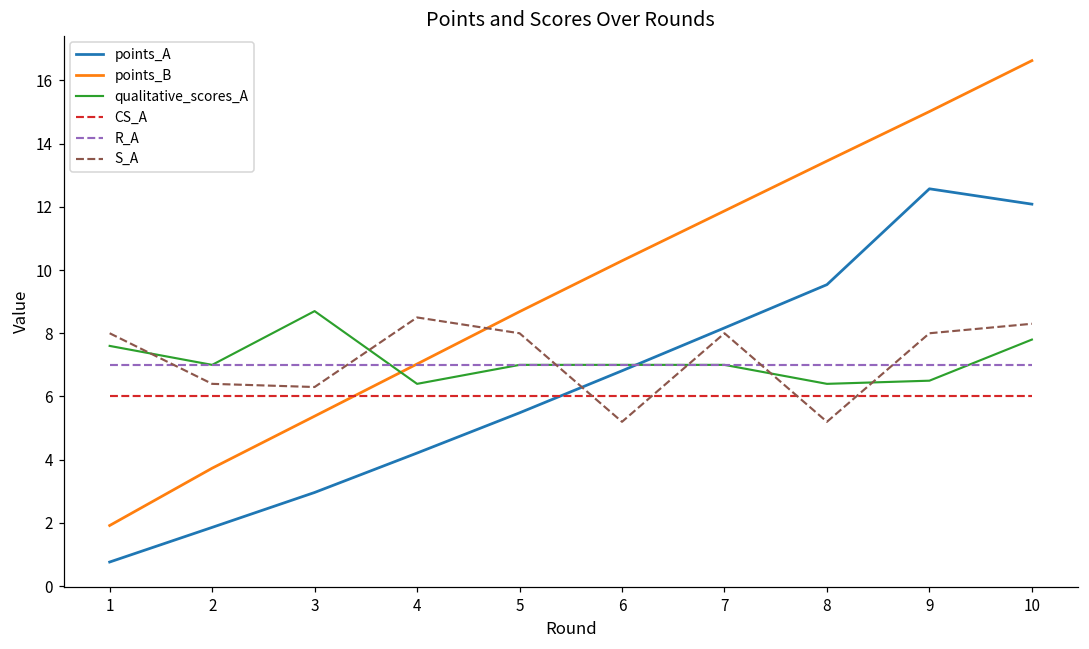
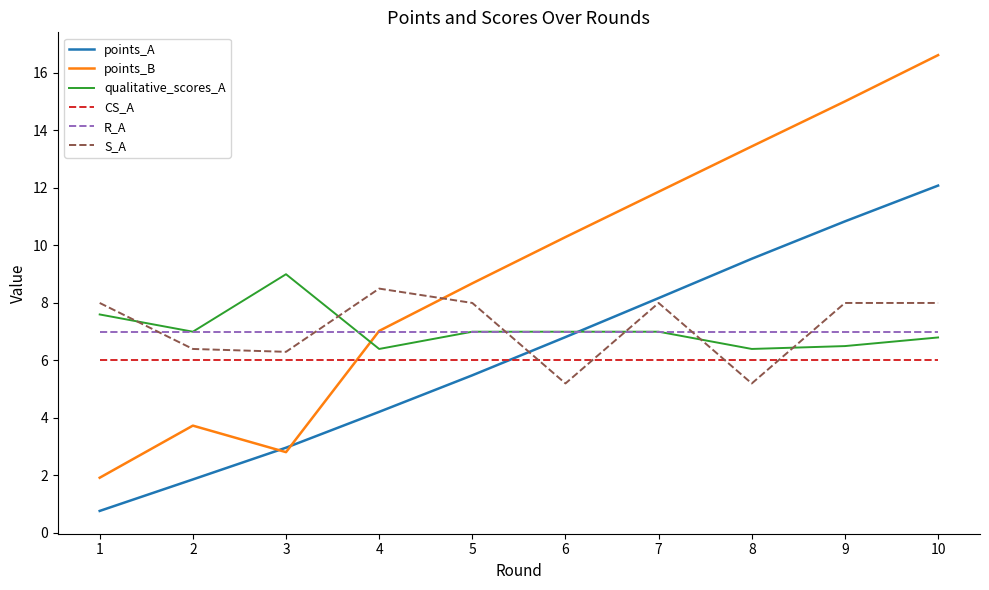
  {
    "points_A": {
      "1": 0.8,
      "2": 1.9,
      "3": 3.0,
      "4": 4.2,
      "5": 5.5,
      "6": 6.8,
      "7": 8.2,
      "8": 9.5,
-     "9": 12.6,
+     "9": 10.8,
      "10": 12.1
    },
    "points_B": {
      "1": 1.9,
      "2": 3.7,
-     "3": 5.4,
+     "3": 2.8,
      "5": 8.7,
      "6": 10.3,
      "7": 11.9,
      "8": 13.4,
      "9": 15.0,
      "10": 16.6
    },
    "qualitative_scores_A": {
      "1": 7.6,
-     "3": 8.7,
+     "3": 9.0,
      "4": 6.4,
      "8": 6.4,
      "9": 6.5,
-     "10": 7.8
+     "10": 6.8
    },
    "CS_A": {
      "1": 6.0,
      "2": 6.0,
      "3": 6.0,
      "4": 6.0,
      "5": 6.0,
      "6": 6.0,
      "7": 6.0,
      "8": 6.0,
      "9": 6.0,
      "10": 6.0
    },
    "R_A": {
      "1": 7.0,
      "3": 7.0,
      "8": 7.0,
      "9": 7.0,
      "10": 7.0
    },
    "S_A": {
      "1": 8.0,
      "2": 6.4,
      "3": 6.3,
      "4": 8.5,
      "5": 8.0,
      "6": 5.2,
      "7": 8.0,
      "8": 5.2,
      "9": 8.0,
-     "10": 8.3
+     "10": 8.0
    }
  }
